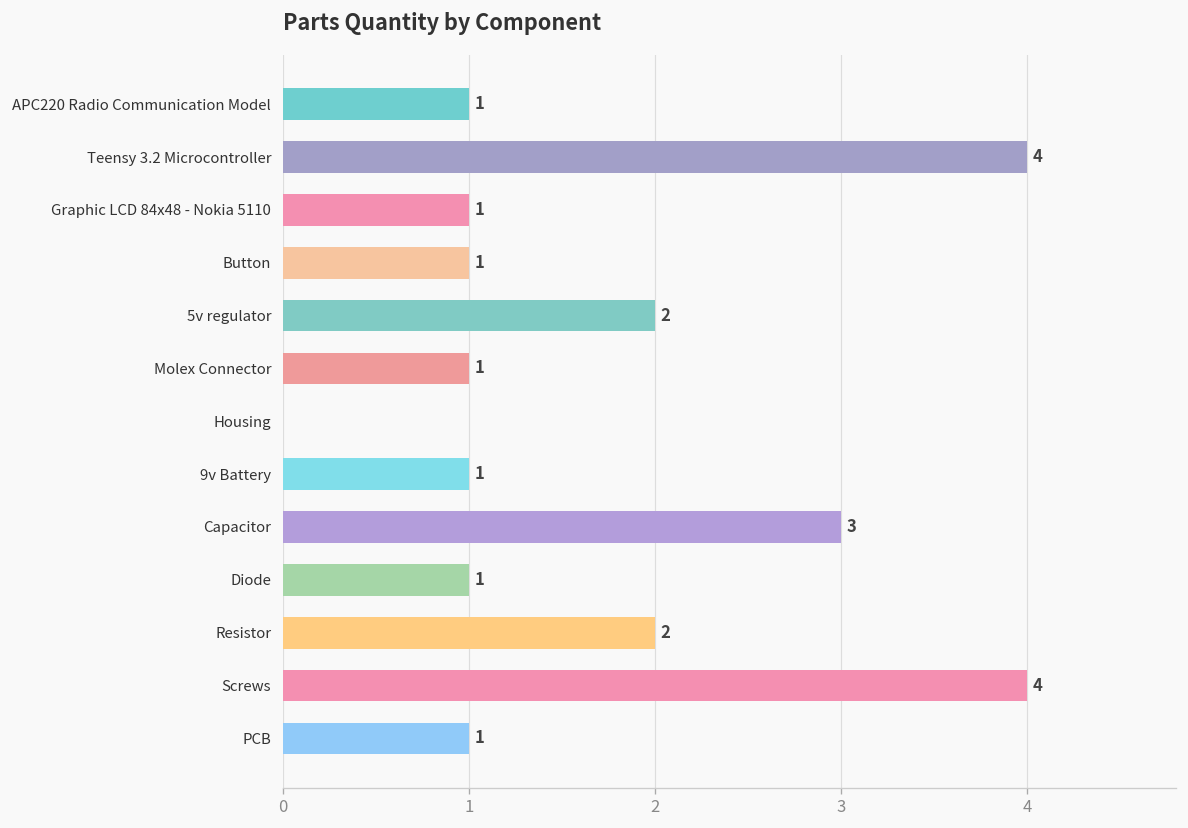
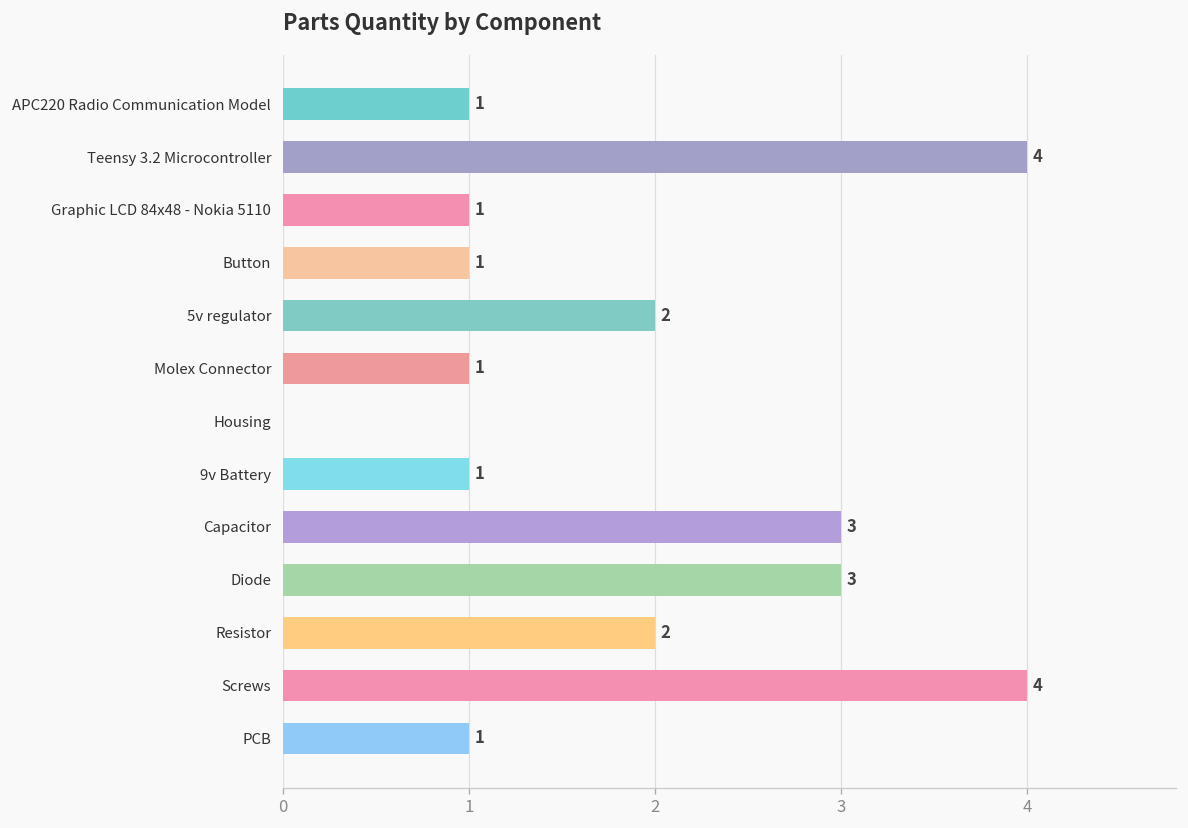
  {
    "APC220 Radio Communication Model": 1,
    "Teensy 3.2 Microcontroller": 4,
    "Graphic LCD 84x48 - Nokia 5110": 1,
    "Button": 1,
    "5v regulator": 2,
    "Molex Connector": 1,
    "9v Battery": 1,
    "Capacitor": 3,
-   "Diode": 1,
+   "Diode": 3,
    "Resistor": 2,
    "Screws": 4,
    "PCB": 1
  }
